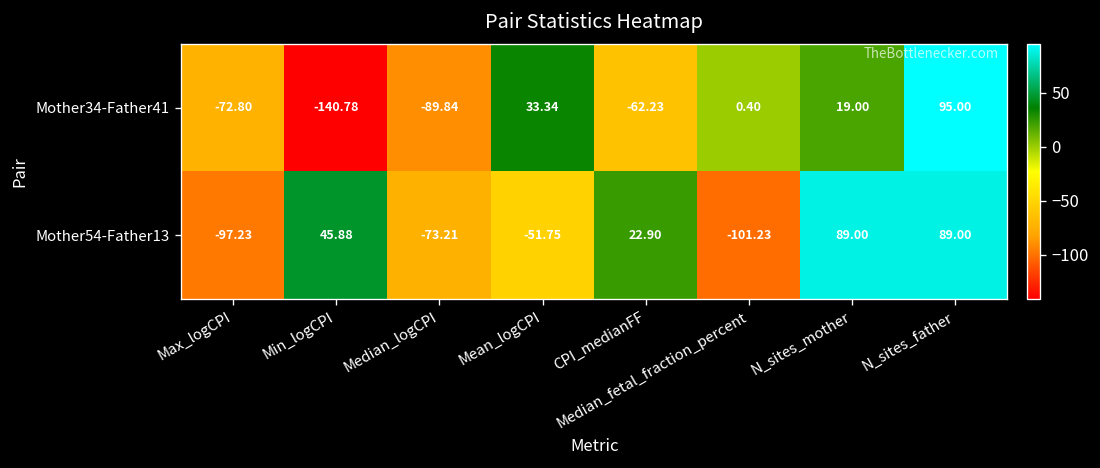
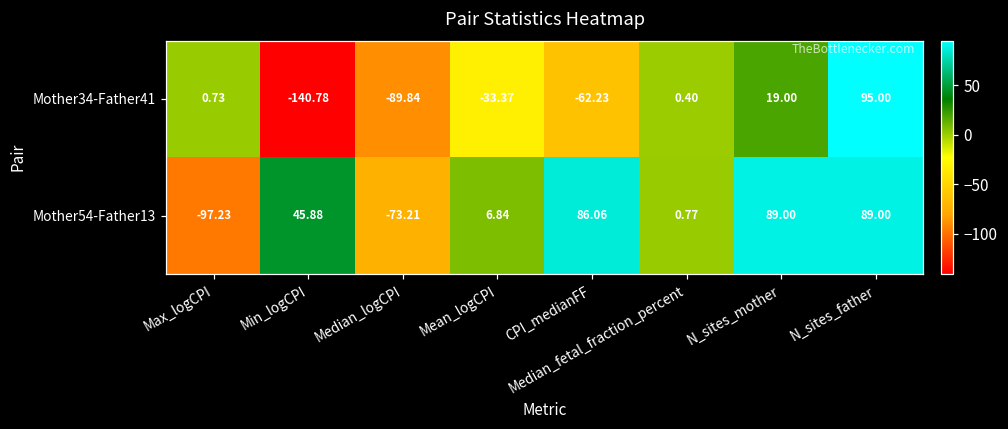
  {
    "Mother34-Father41": {
-     "Max_logCPI": -72.80,
+     "Max_logCPI": 0.73,
      "Min_logCPI": -140.78,
      "Median_logCPI": -89.84,
-     "Mean_logCPI": 33.34,
+     "Mean_logCPI": -33.37,
      "CPI_medianFF": -62.23,
      "Median_fetal_fraction_percent": 0.40,
      "N_sites_mother": 19.00
    },
    "Mother54-Father13": {
      "Max_logCPI": -97.23,
      "Min_logCPI": 45.88,
      "Median_logCPI": -73.21,
-     "Mean_logCPI": -51.75,
-     "CPI_medianFF": 22.90,
-     "Median_fetal_fraction_percent": -101.23,
+     "Mean_logCPI": 6.84,
+     "CPI_medianFF": 86.06,
+     "Median_fetal_fraction_percent": 0.77,
      "N_sites_mother": 89.00,
      "N_sites_father": 89.00
    }
  }
